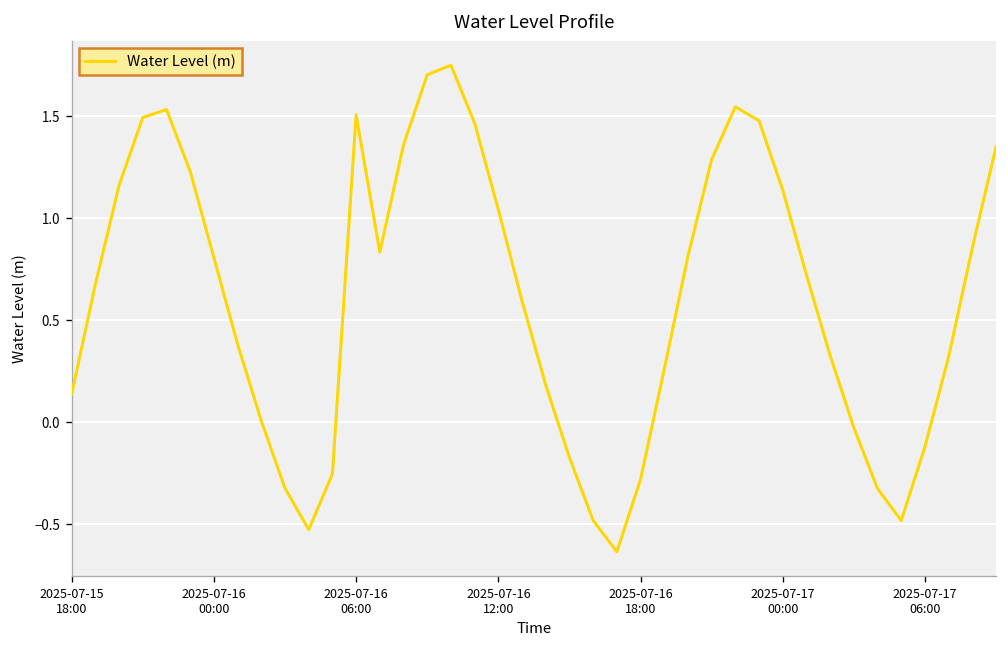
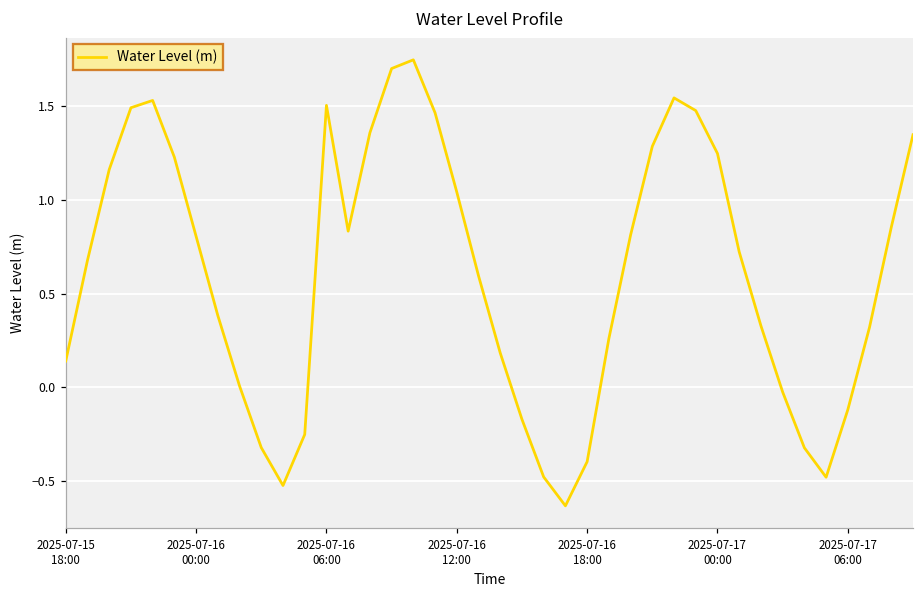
  {
    "2025-07-15 18:00": 0.14,
    "2025-07-16 00:00": 0.81,
    "2025-07-16 06:00": 1.51,
    "2025-07-16 12:00": 1.04,
-   "2025-07-16 18:00": -0.28,
-   "2025-07-17 00:00": 1.14,
+   "2025-07-16 18:00": -0.40,
+   "2025-07-17 00:00": 1.25,
    "2025-07-17 06:00": -0.12
  }
